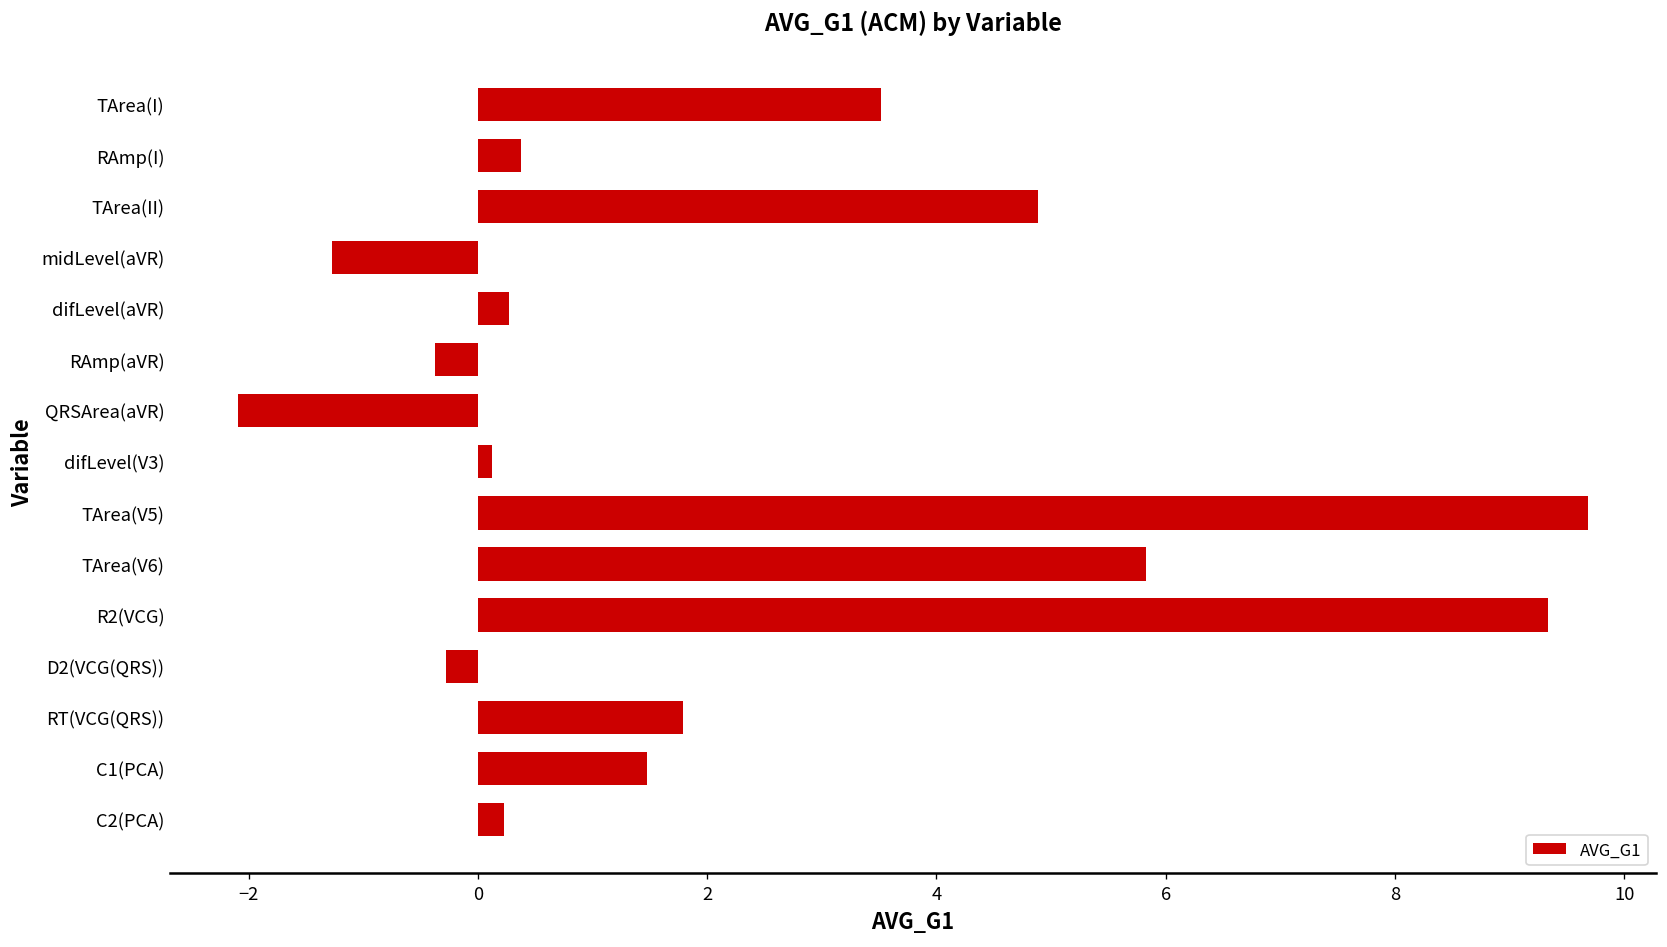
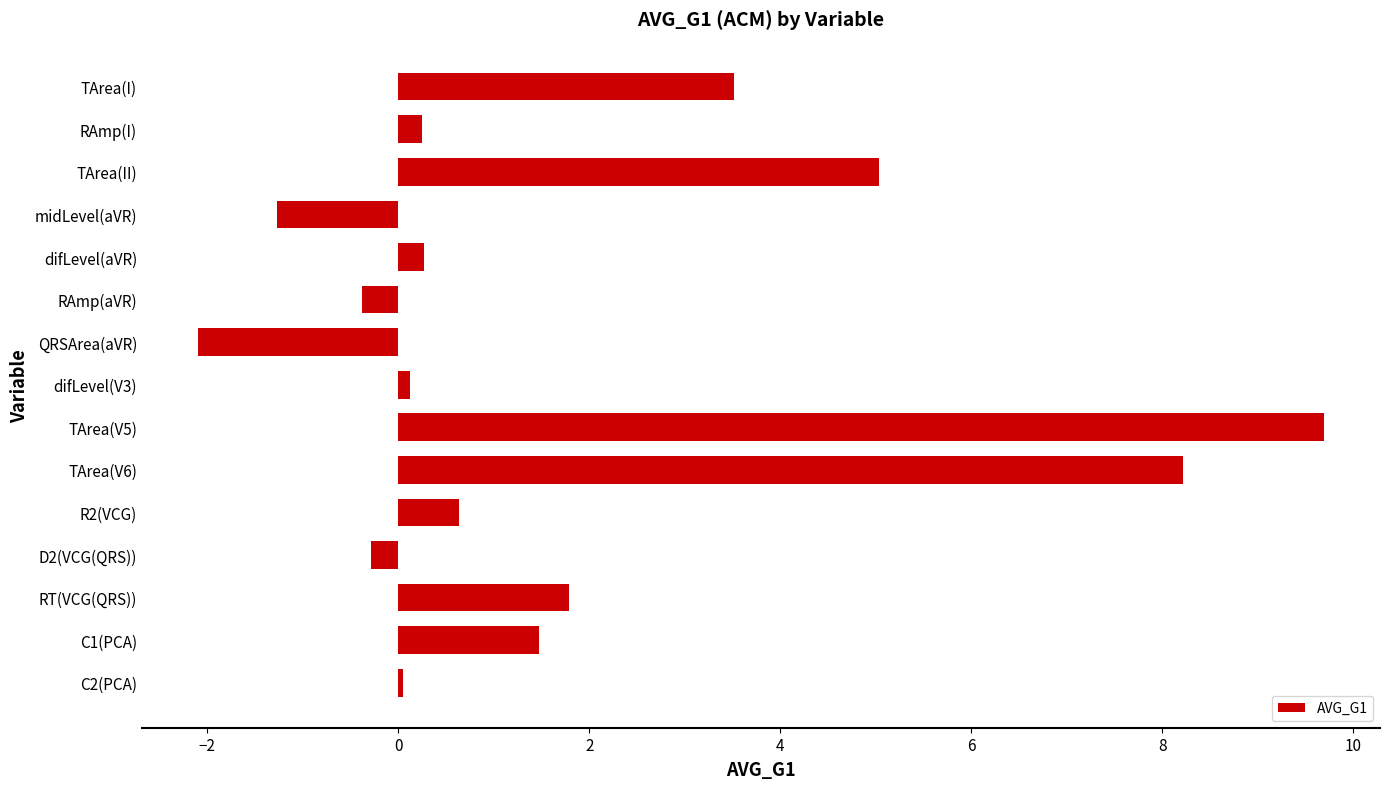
  {
    "TArea(I)": 3.5,
-   "RAmp(I)": 0.4,
-   "TArea(II)": 4.9,
+   "RAmp(I)": 0.2,
+   "TArea(II)": 5.0,
    "midLevel(aVR)": -1.3,
    "difLevel(aVR)": 0.3,
    "RAmp(aVR)": -0.4,
    "QRSArea(aVR)": -2.1,
    "difLevel(V3)": 0.1,
    "TArea(V5)": 9.7,
-   "TArea(V6)": 5.8,
-   "R2(VCG)": 9.3,
+   "TArea(V6)": 8.2,
+   "R2(VCG)": 0.6,
    "D2(VCG(QRS))": -0.3,
    "RT(VCG(QRS))": 1.8,
    "C1(PCA)": 1.5,
-   "C2(PCA)": 0.2
+   "C2(PCA)": 0.1
  }
